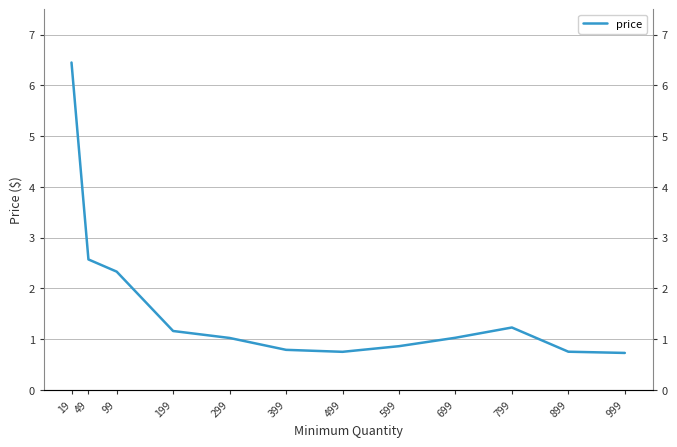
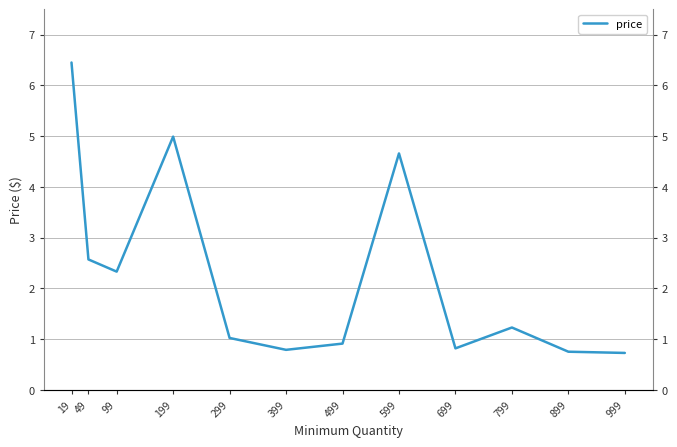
  {
    "19": 6.5,
    "49": 2.6,
    "99": 2.3,
-   "199": 1.2,
+   "199": 5.0,
    "299": 1.0,
    "399": 0.8,
-   "499": 0.8,
-   "599": 0.9,
-   "699": 1.0,
+   "499": 0.9,
+   "599": 4.7,
+   "699": 0.8,
    "799": 1.2,
    "899": 0.8,
    "999": 0.7
  }
